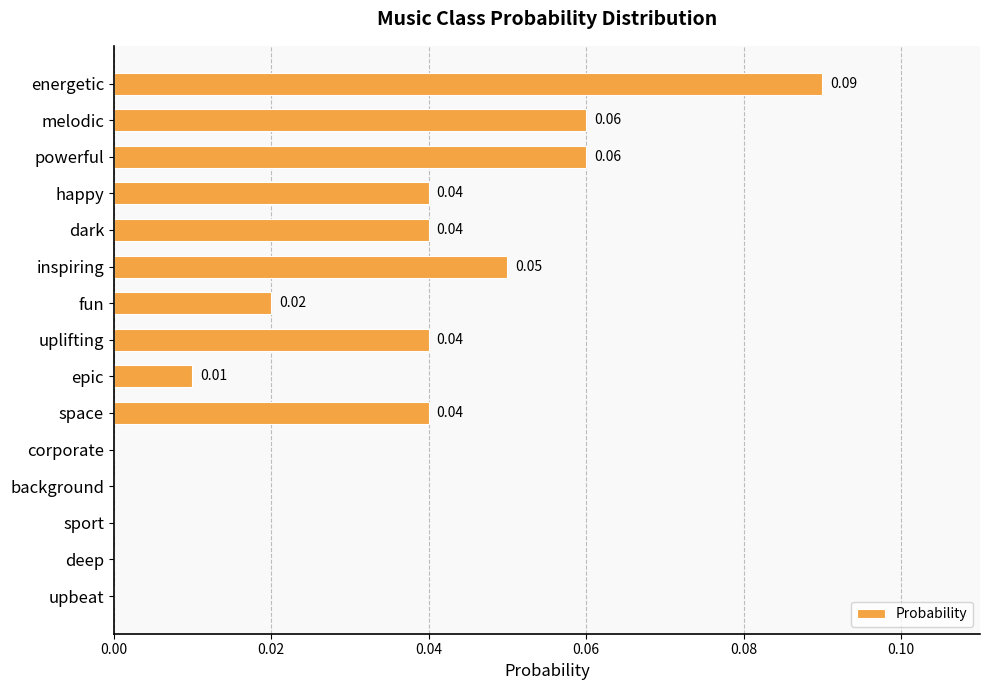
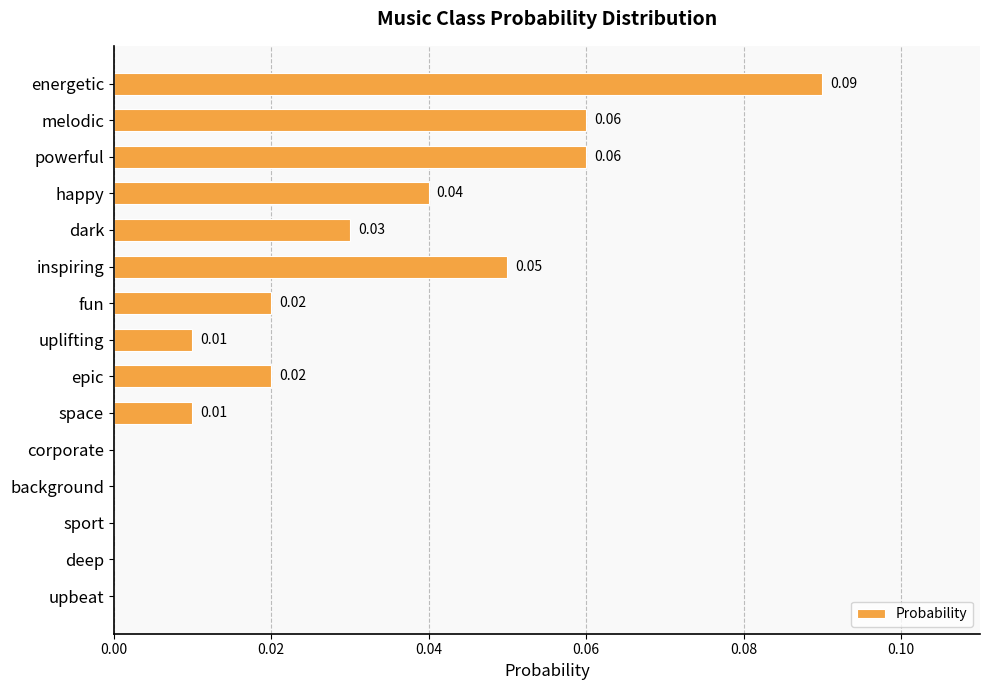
  {
    "energetic": 0.09,
    "melodic": 0.06,
    "powerful": 0.06,
    "happy": 0.04,
-   "dark": 0.04,
+   "dark": 0.03,
    "inspiring": 0.05,
    "fun": 0.02,
-   "uplifting": 0.04,
-   "epic": 0.01,
-   "space": 0.04
+   "uplifting": 0.01,
+   "epic": 0.02,
+   "space": 0.01
  }
